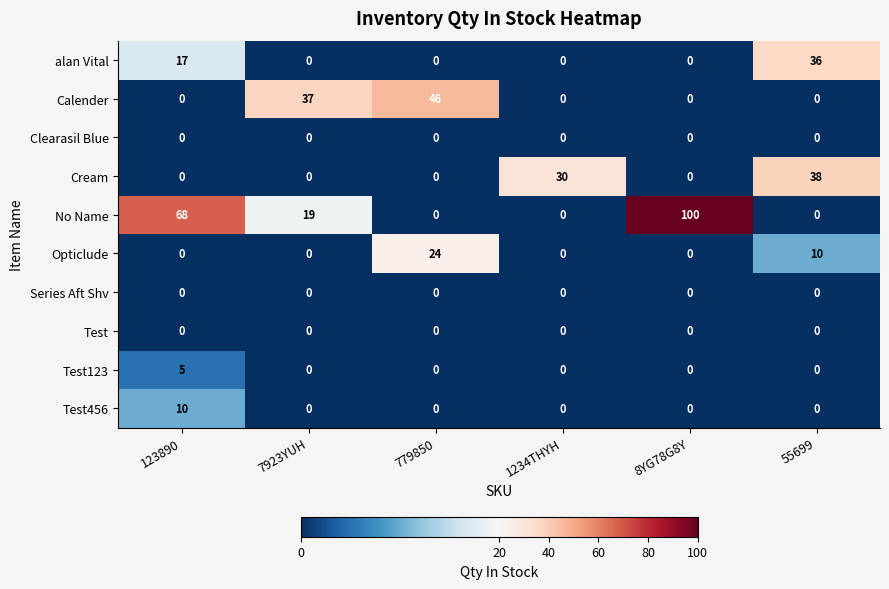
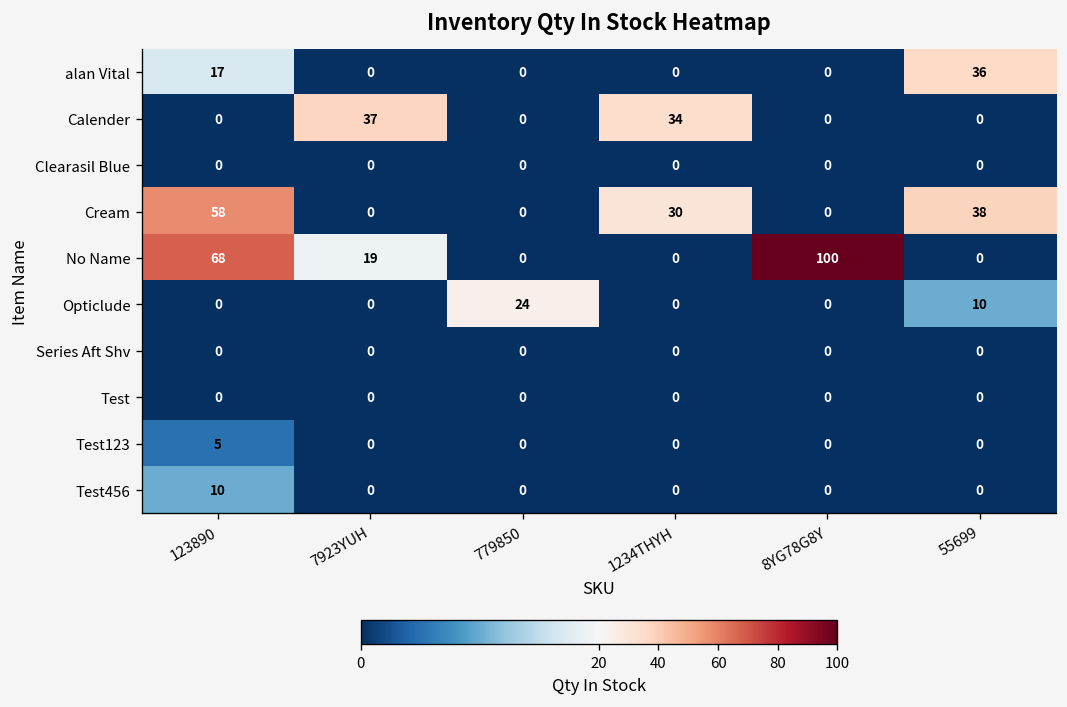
  {
    "alan Vital": {
      "123890": 17,
      "7923YUH": 0,
      "779850": 0,
      "1234THYH": 0,
      "8YG78G8Y": 0,
      "55699": 36
    },
    "Calender": {
      "123890": 0,
      "7923YUH": 37,
-     "779850": 46,
-     "1234THYH": 0,
+     "779850": 0,
+     "1234THYH": 34,
      "8YG78G8Y": 0,
      "55699": 0
    },
    "Clearasil Blue": {
      "123890": 0,
      "7923YUH": 0,
      "779850": 0,
      "1234THYH": 0,
      "8YG78G8Y": 0,
      "55699": 0
    },
    "Cream": {
-     "123890": 0,
+     "123890": 58,
      "7923YUH": 0,
      "779850": 0,
      "1234THYH": 30,
      "8YG78G8Y": 0,
      "55699": 38
    },
    "No Name": {
      "123890": 68,
      "7923YUH": 19,
      "779850": 0,
      "1234THYH": 0,
      "8YG78G8Y": 100,
      "55699": 0
    },
    "Opticlude": {
      "123890": 0,
      "7923YUH": 0,
      "779850": 24,
      "1234THYH": 0,
      "8YG78G8Y": 0,
      "55699": 10
    },
    "Series Aft Shv": {
      "123890": 0,
      "7923YUH": 0,
      "779850": 0,
      "1234THYH": 0,
      "8YG78G8Y": 0,
      "55699": 0
    },
    "Test": {
      "123890": 0,
      "7923YUH": 0,
      "779850": 0,
      "1234THYH": 0,
      "8YG78G8Y": 0,
      "55699": 0
    },
    "Test123": {
      "123890": 5,
      "7923YUH": 0,
      "779850": 0,
      "1234THYH": 0,
      "8YG78G8Y": 0,
      "55699": 0
    },
    "Test456": {
      "123890": 10,
      "7923YUH": 0,
      "779850": 0,
      "1234THYH": 0,
      "8YG78G8Y": 0,
      "55699": 0
    }
  }
